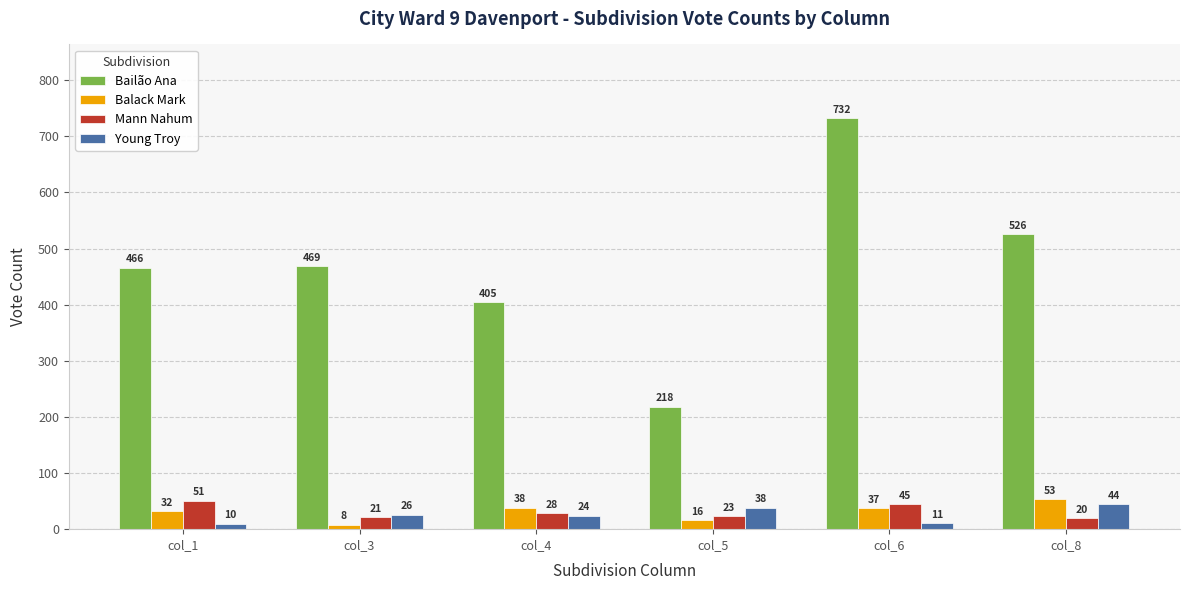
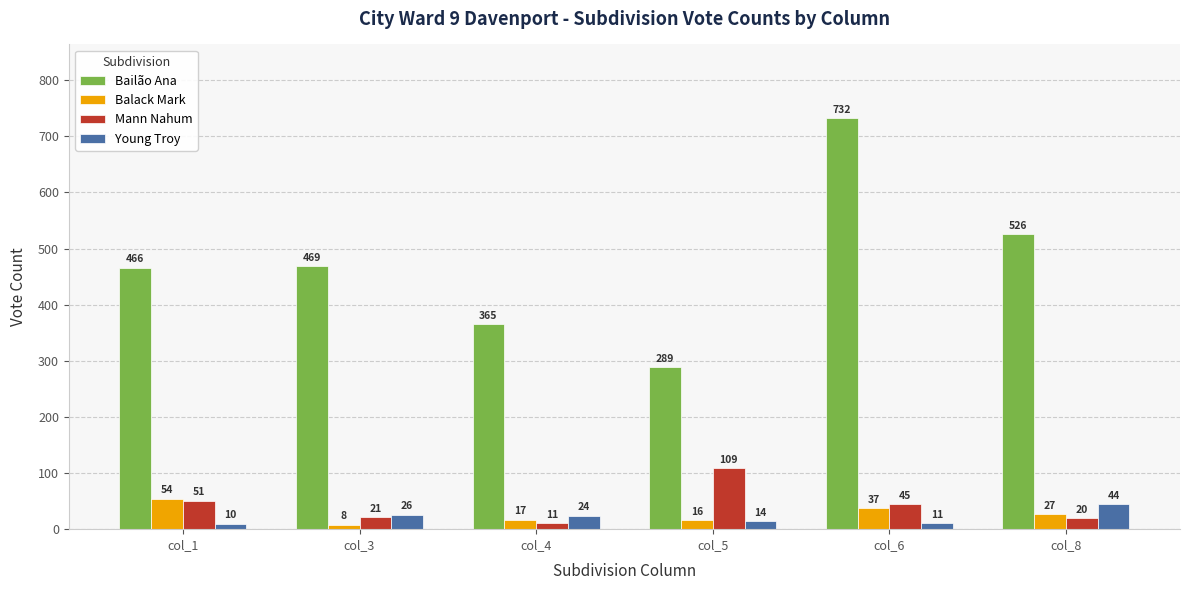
  {
    "Bailão Ana": {
      "col_1": 466,
      "col_3": 469,
-     "col_4": 405,
-     "col_5": 218,
+     "col_4": 365,
+     "col_5": 289,
      "col_6": 732,
      "col_8": 526
    },
    "Balack Mark": {
-     "col_1": 32,
+     "col_1": 54,
      "col_3": 8,
-     "col_4": 38,
+     "col_4": 17,
      "col_5": 16,
      "col_6": 37,
-     "col_8": 53
+     "col_8": 27
    },
    "Mann Nahum": {
      "col_1": 51,
      "col_3": 21,
-     "col_4": 28,
-     "col_5": 23,
+     "col_4": 11,
+     "col_5": 109,
      "col_6": 45,
      "col_8": 20
    },
    "Young Troy": {
      "col_1": 10,
      "col_3": 26,
      "col_4": 24,
-     "col_5": 38,
+     "col_5": 14,
      "col_6": 11,
      "col_8": 44
    }
  }
